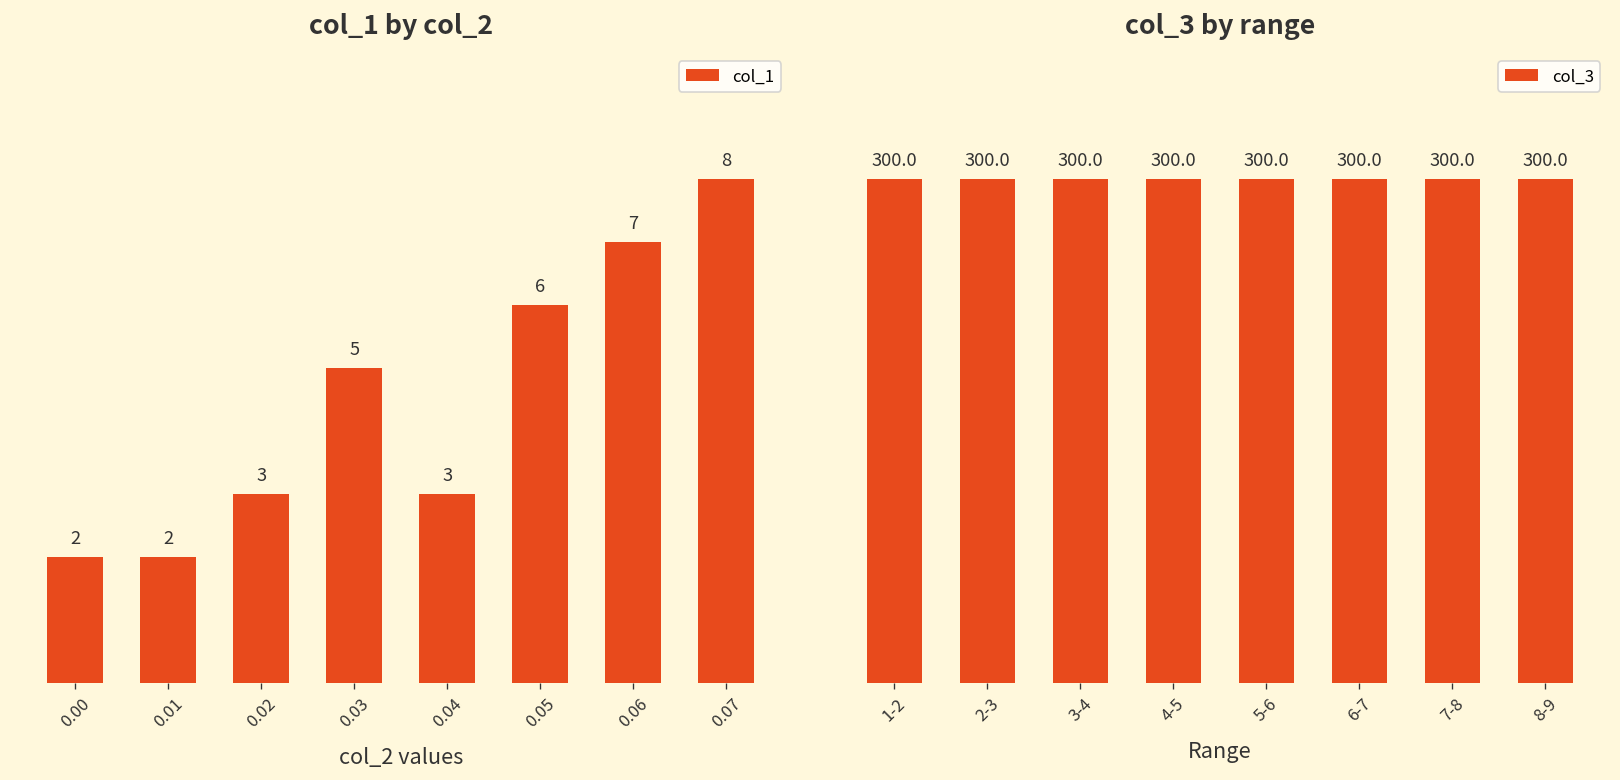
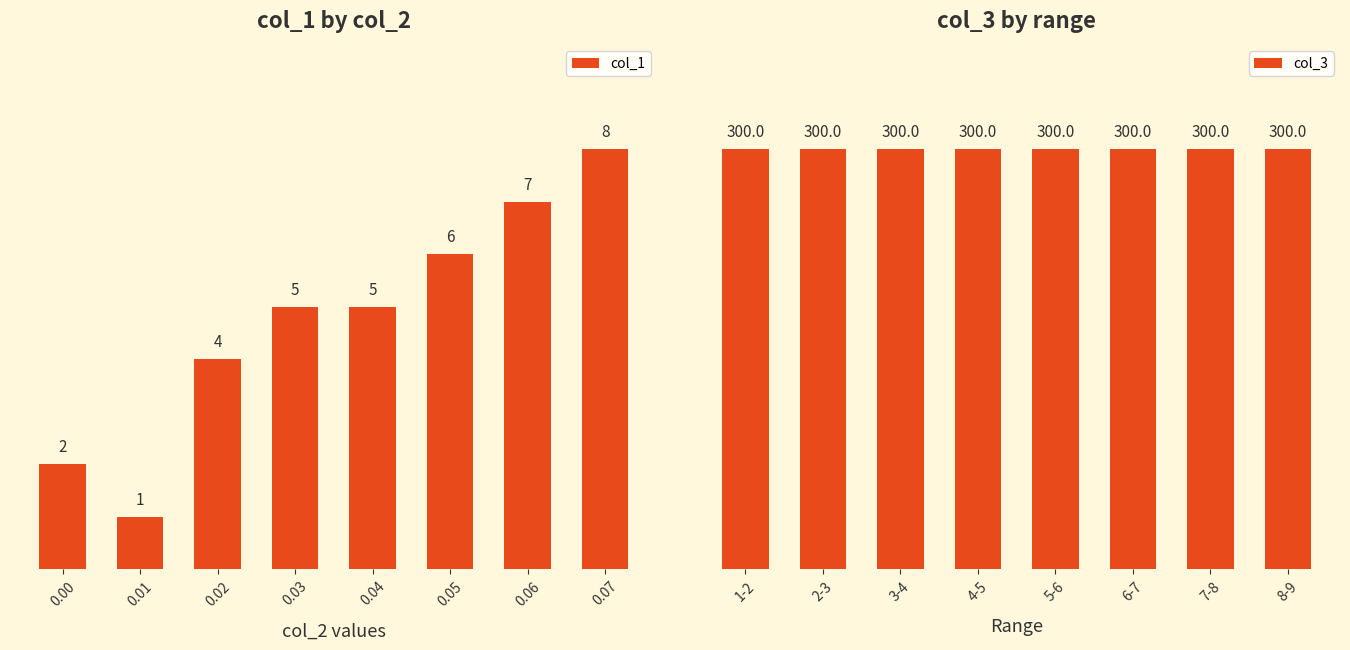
  {
    "col_1 by col_2": {
      "0.00": 2,
-     "0.01": 2,
-     "0.02": 3,
+     "0.01": 1,
+     "0.02": 4,
      "0.03": 5,
-     "0.04": 3,
+     "0.04": 5,
      "0.05": 6,
      "0.06": 7,
      "0.07": 8
    },
    "col_3 by range": {
      "1-2": 300.0,
      "2-3": 300.0,
      "3-4": 300.0,
      "4-5": 300.0,
      "5-6": 300.0,
      "6-7": 300.0,
      "7-8": 300.0,
      "8-9": 300.0
    }
  }
